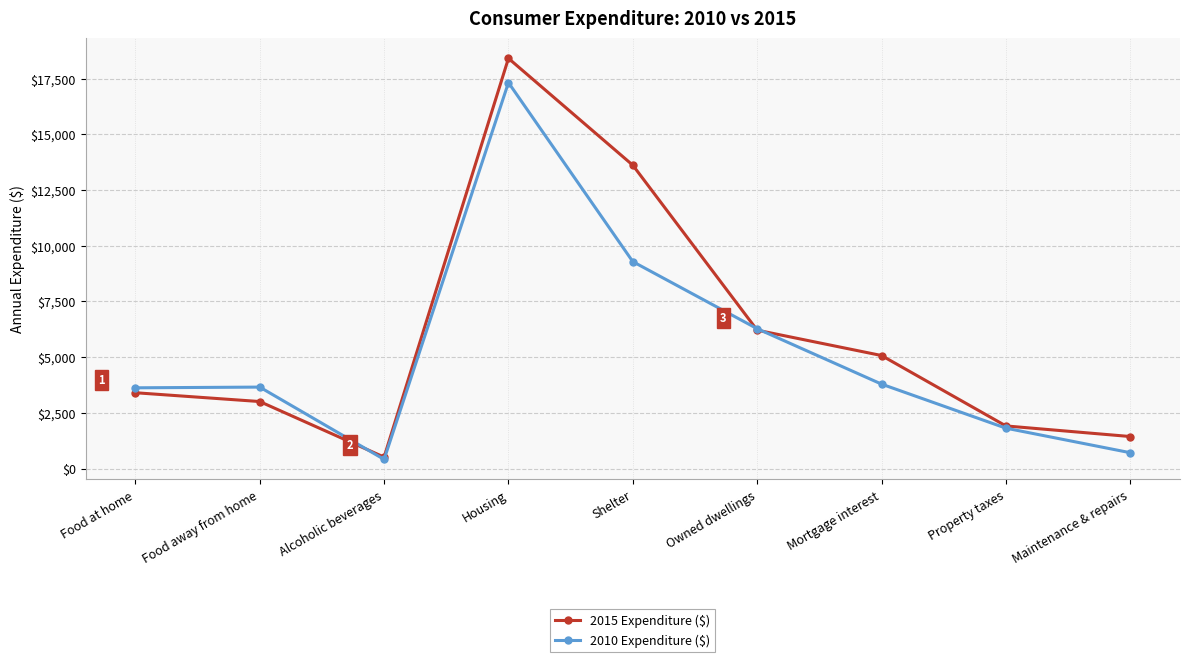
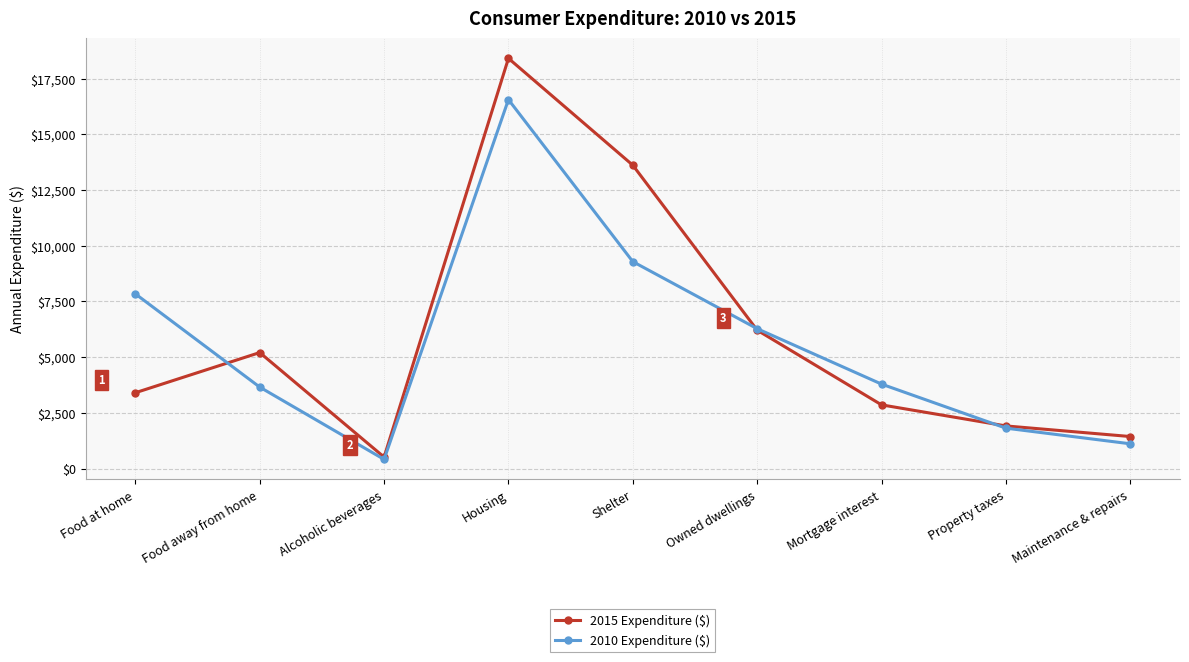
  {
    "2015 Expenditure ($)": {
      "Food at home": "$3,400",
-     "Food away from home": "$3,000",
+     "Food away from home": "$5,200",
      "Housing": "$18,400",
      "Shelter": "$13,600",
-     "Mortgage interest": "$5,100",
+     "Mortgage interest": "$2,900",
      "Maintenance & repairs": "$1,400"
    },
    "2010 Expenditure ($)": {
-     "Food at home": "$3,600",
+     "Food at home": "$7,800",
      "Food away from home": "$3,700",
-     "Housing": "$17,300",
+     "Housing": "$16,600",
      "Shelter": "$9,300",
      "Mortgage interest": "$3,800",
-     "Maintenance & repairs": "$700"
+     "Maintenance & repairs": "$1,100"
    }
  }
